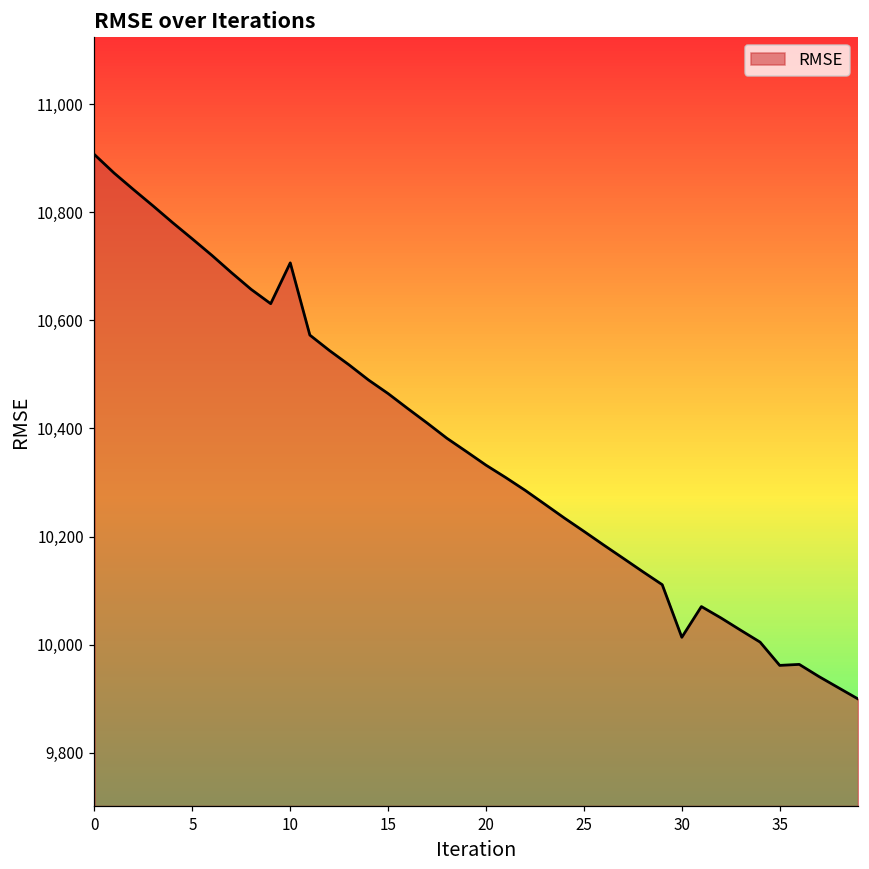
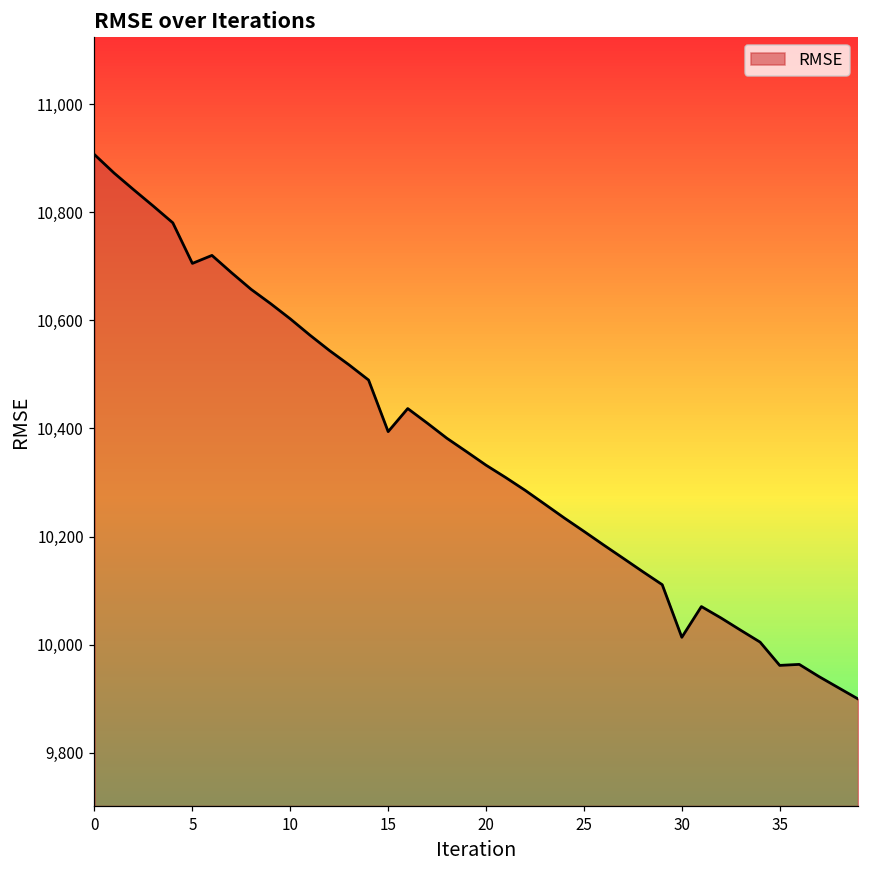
  {
    "0": "10,910",
-   "5": "10,750",
-   "10": "10,710",
-   "15": "10,460",
+   "5": "10,710",
+   "10": "10,600",
+   "15": "10,390",
    "20": "10,330",
    "25": "10,210",
    "30": "10,010",
    "35": "9,960"
  }
